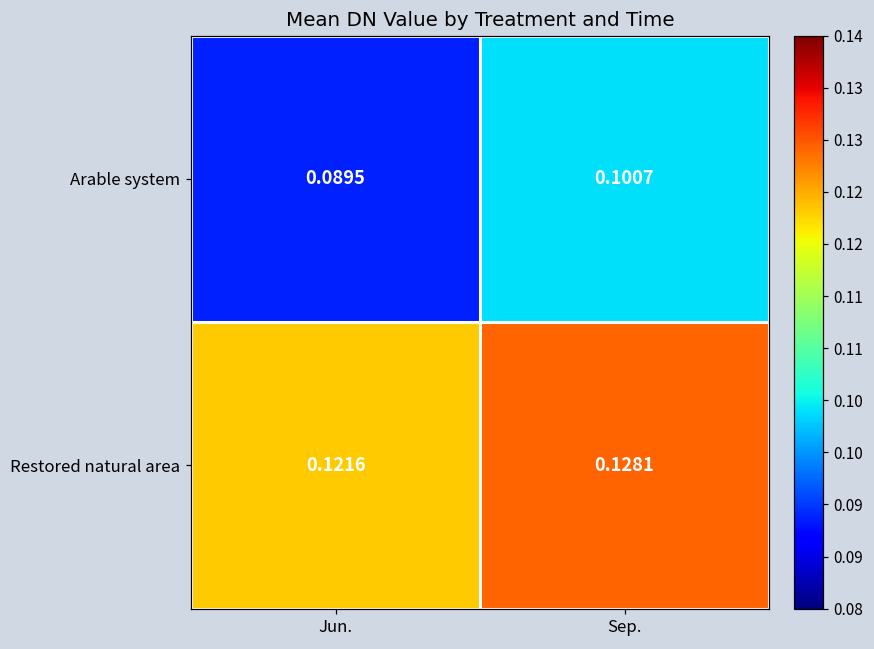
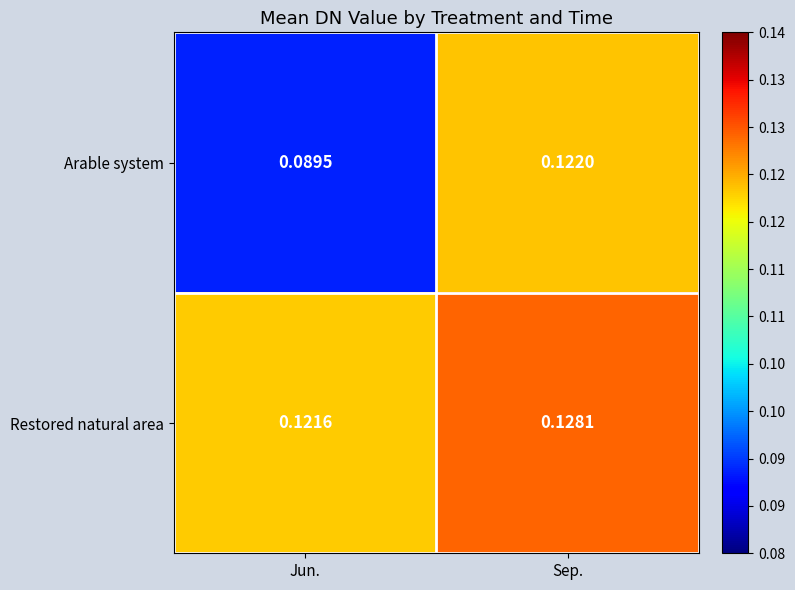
  {
    "Arable system": {
      "Jun.": 0.0895,
-     "Sep.": 0.1007
+     "Sep.": 0.1220
    },
    "Restored natural area": {
      "Jun.": 0.1216,
      "Sep.": 0.1281
    }
  }
